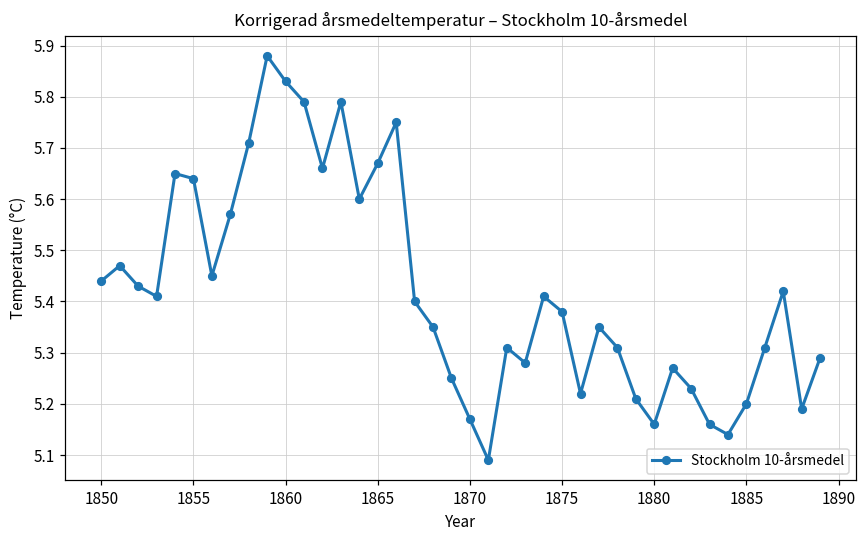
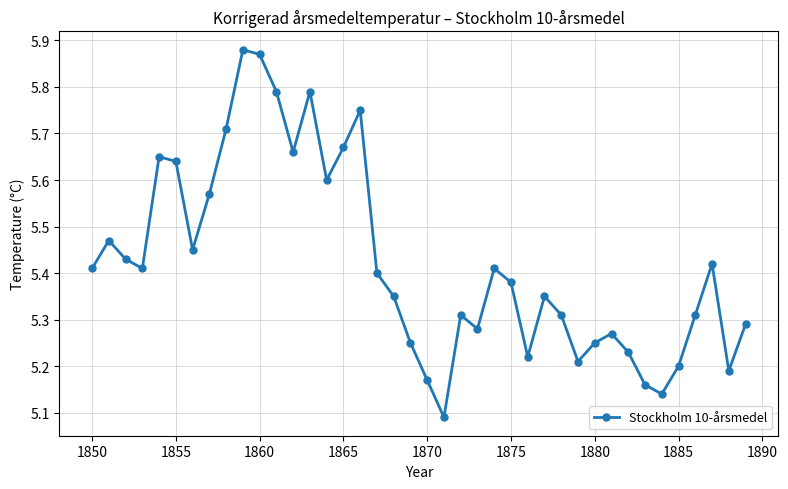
  {
-   "1850": 5.44,
+   "1850": 5.41,
    "1855": 5.64,
-   "1860": 5.83,
+   "1860": 5.87,
    "1865": 5.67,
    "1870": 5.17,
    "1875": 5.38,
-   "1880": 5.16,
+   "1880": 5.25,
    "1885": 5.20
  }
